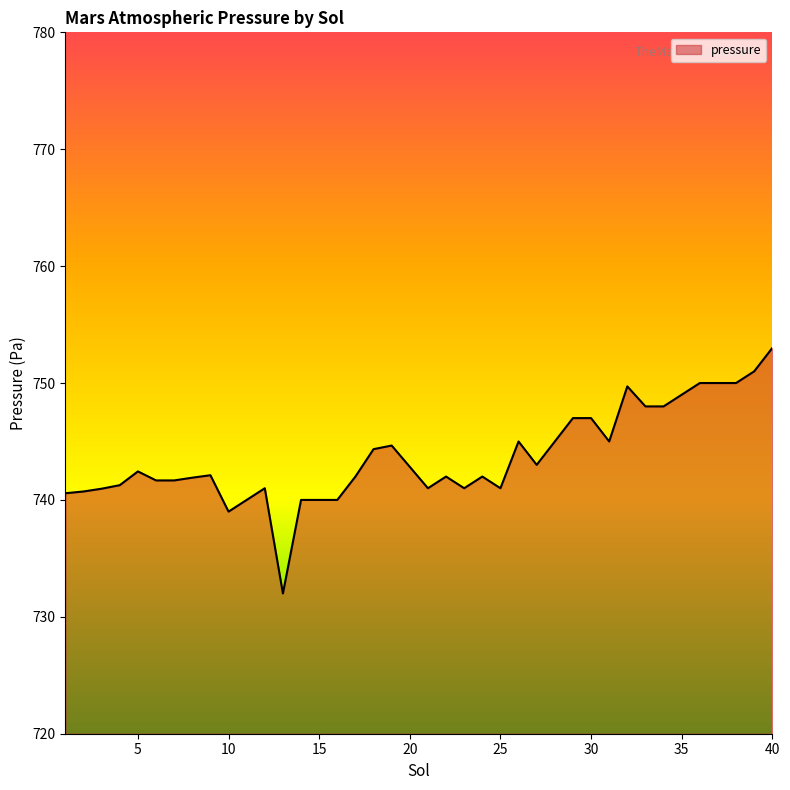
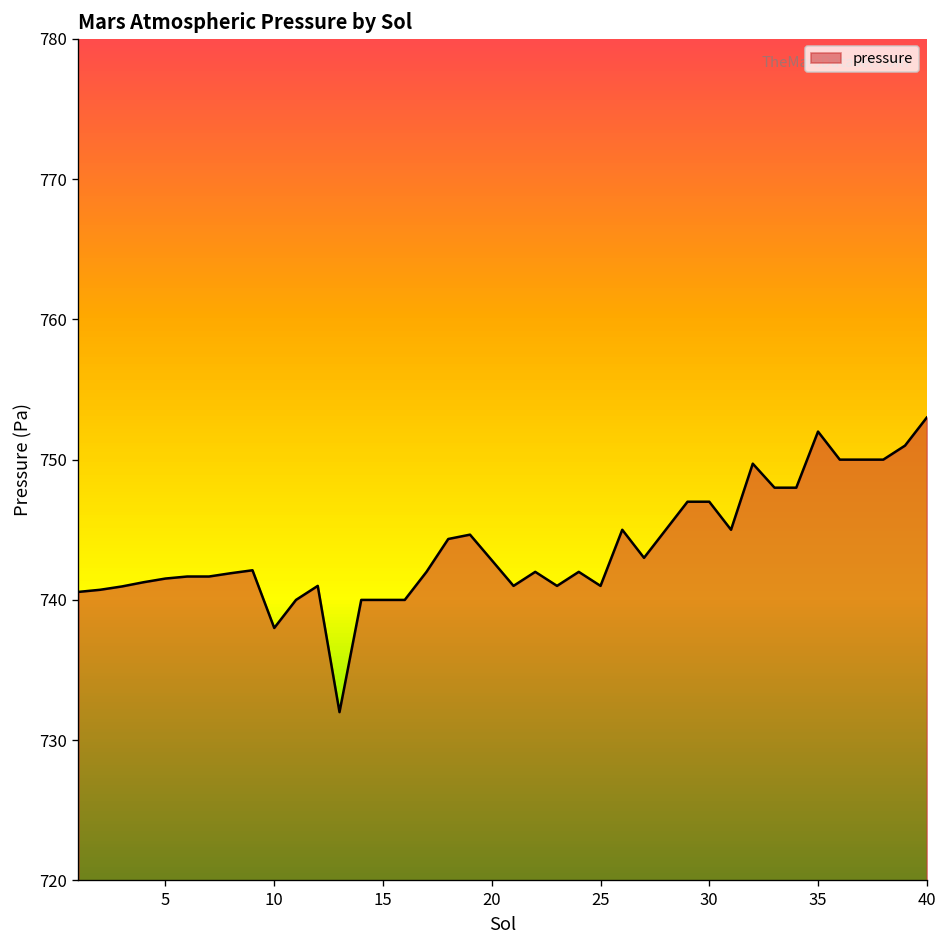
  {
-   "5": 742.4,
-   "10": 739,
+   "5": 741.5,
+   "10": 738,
    "15": 740.0,
    "20": 742.8,
    "25": 741.0,
    "30": 747.0,
-   "35": 749,
+   "35": 752,
    "40": 753.0
  }
